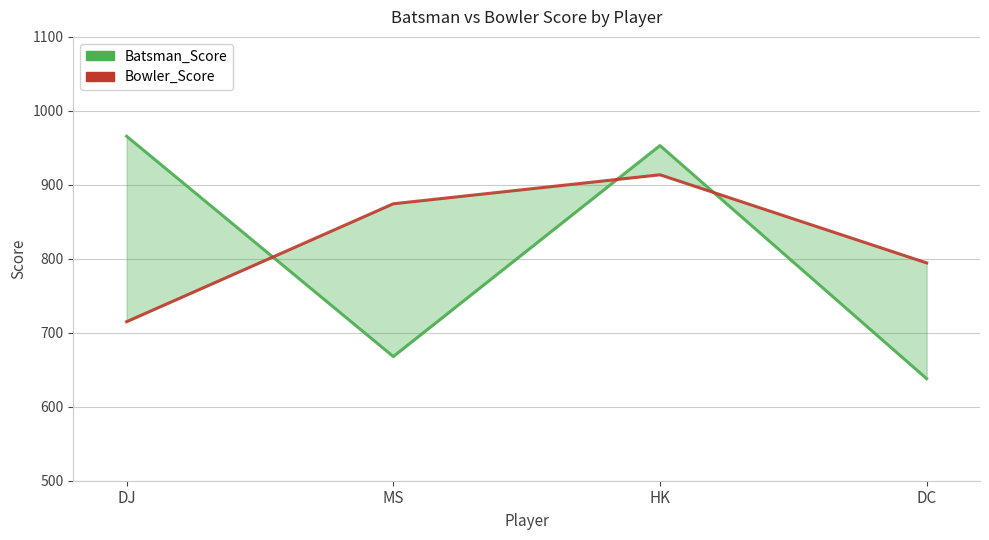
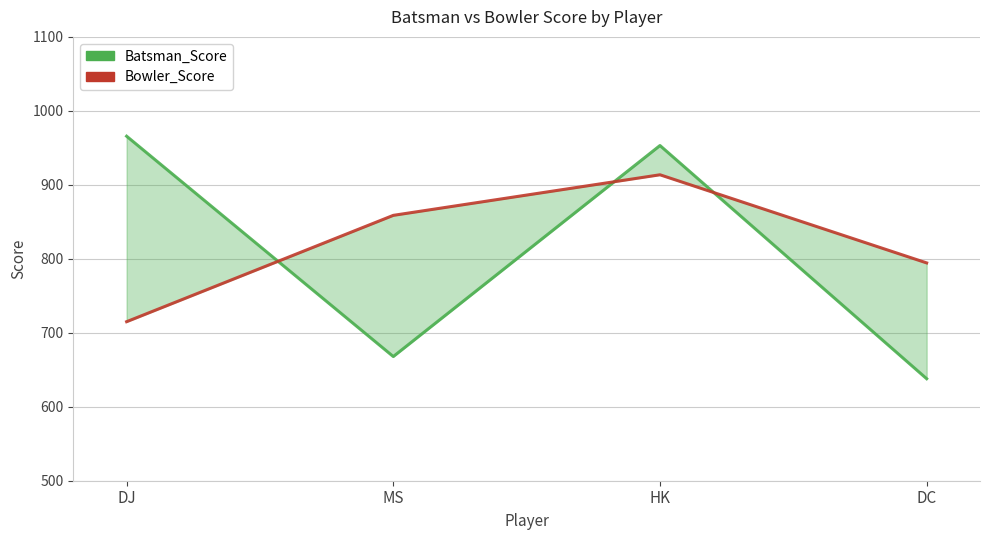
  {
    "Bowler_Score": {
      "DJ": 710,
-     "MS": 870,
+     "MS": 860,
      "HK": 910
    }
  }
